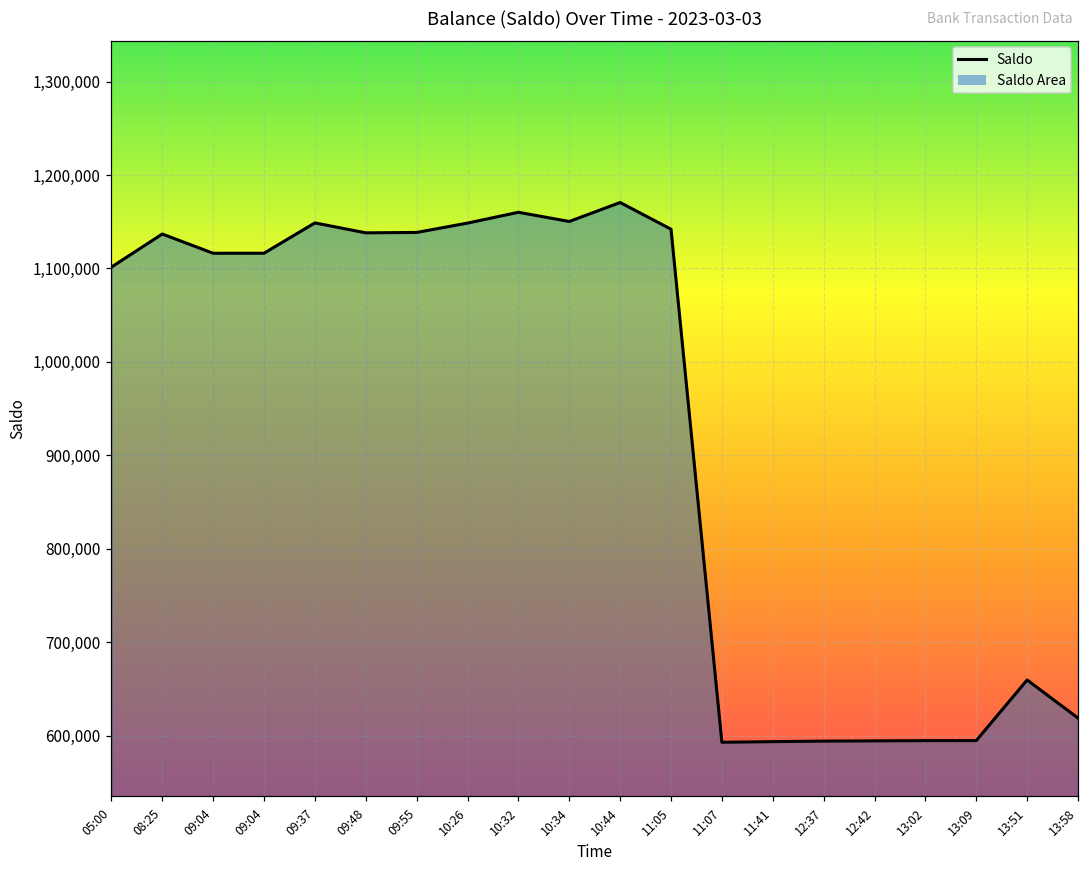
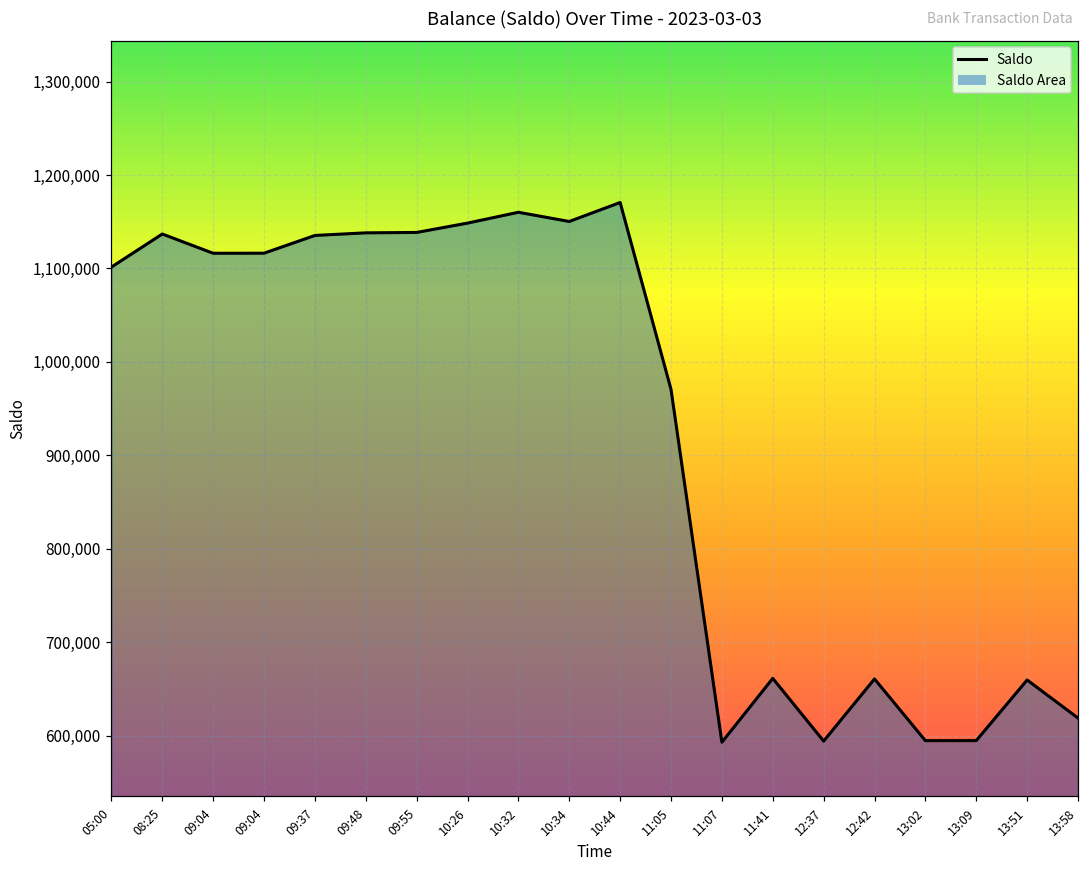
  {
    "05:00": "1,100,000",
    "08:25": "1,140,000",
-   "09:37": "1,150,000",
+   "09:37": "1,140,000",
    "09:48": "1,140,000",
    "09:55": "1,140,000",
    "10:26": "1,150,000",
    "10:32": "1,160,000",
    "10:34": "1,150,000",
    "10:44": "1,170,000",
-   "11:05": "1,140,000",
+   "11:05": "970,000",
    "11:07": "590,000",
-   "11:41": "590,000",
+   "11:41": "660,000",
    "12:37": "590,000",
-   "12:42": "590,000",
+   "12:42": "660,000",
    "13:02": "590,000",
    "13:09": "590,000",
    "13:51": "660,000",
    "13:58": "620,000"
  }
